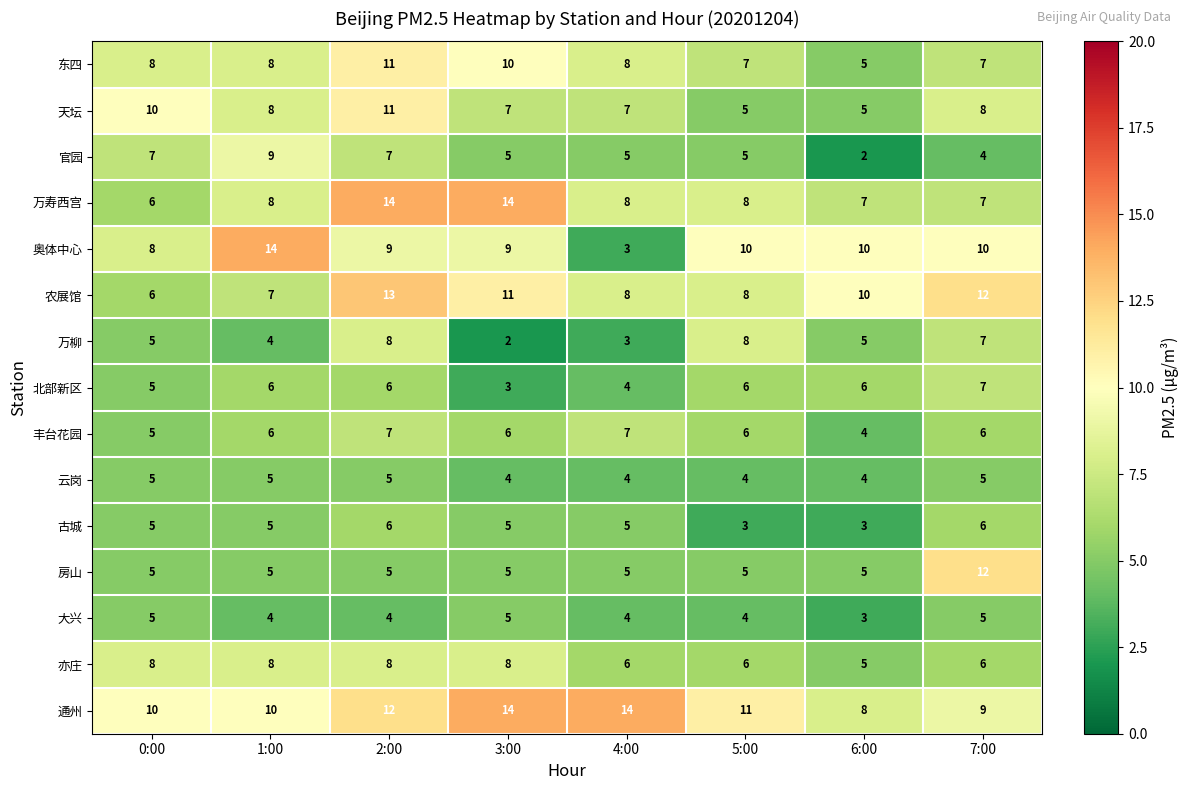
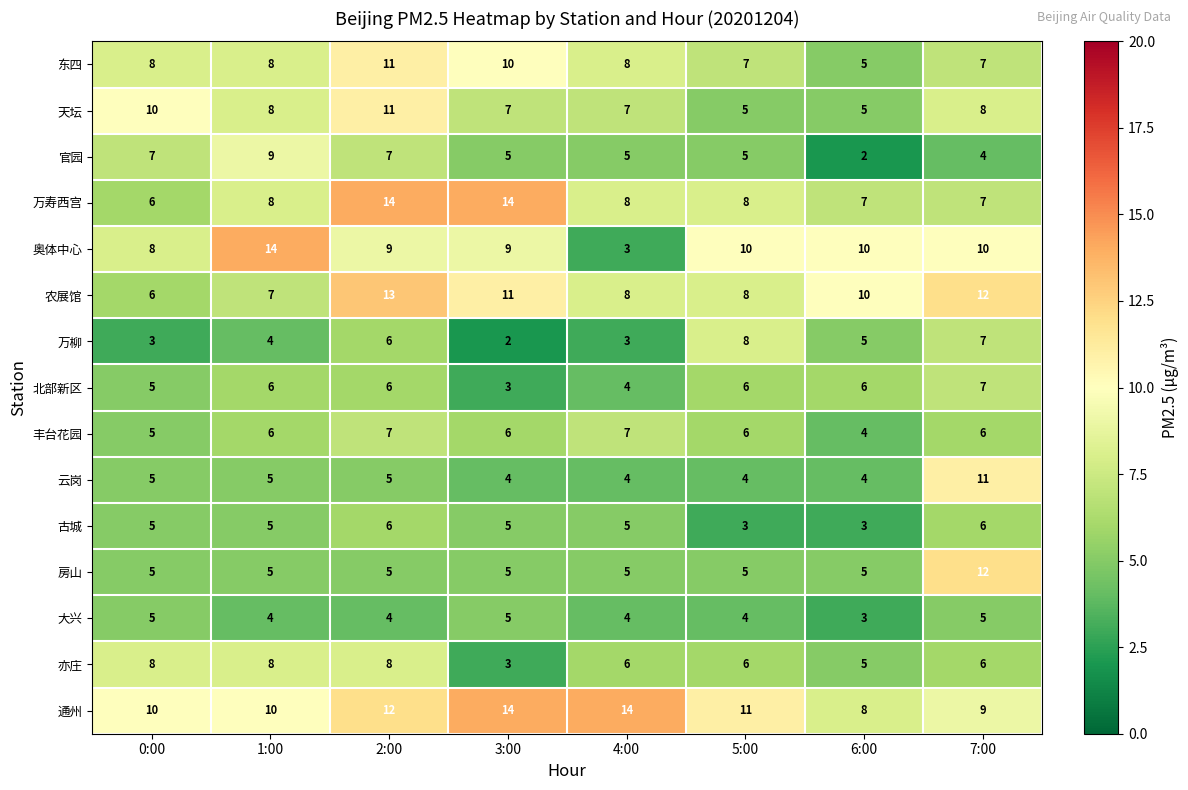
  {
    "东四": {
      "0:00": 8,
      "1:00": 8,
      "2:00": 11,
      "3:00": 10,
      "4:00": 8,
      "5:00": 7,
      "6:00": 5,
      "7:00": 7
    },
    "天坛": {
      "0:00": 10,
      "1:00": 8,
      "2:00": 11,
      "3:00": 7,
      "4:00": 7,
      "5:00": 5,
      "6:00": 5,
      "7:00": 8
    },
    "官园": {
      "0:00": 7,
      "1:00": 9,
      "2:00": 7,
      "3:00": 5,
      "4:00": 5,
      "5:00": 5,
      "6:00": 2,
      "7:00": 4
    },
    "万寿西宫": {
      "0:00": 6,
      "1:00": 8,
      "2:00": 14,
      "3:00": 14,
      "4:00": 8,
      "5:00": 8,
      "6:00": 7,
      "7:00": 7
    },
    "奥体中心": {
      "0:00": 8,
      "1:00": 14,
      "2:00": 9,
      "3:00": 9,
      "4:00": 3,
      "5:00": 10,
      "6:00": 10,
      "7:00": 10
    },
    "农展馆": {
      "0:00": 6,
      "1:00": 7,
      "2:00": 13,
      "3:00": 11,
      "4:00": 8,
      "5:00": 8,
      "6:00": 10,
      "7:00": 12
    },
    "万柳": {
-     "0:00": 5,
+     "0:00": 3,
      "1:00": 4,
-     "2:00": 8,
+     "2:00": 6,
      "3:00": 2,
      "4:00": 3,
      "5:00": 8,
      "6:00": 5,
      "7:00": 7
    },
    "北部新区": {
      "0:00": 5,
      "1:00": 6,
      "2:00": 6,
      "3:00": 3,
      "4:00": 4,
      "5:00": 6,
      "6:00": 6,
      "7:00": 7
    },
    "丰台花园": {
      "0:00": 5,
      "1:00": 6,
      "2:00": 7,
      "3:00": 6,
      "4:00": 7,
      "5:00": 6,
      "6:00": 4,
      "7:00": 6
    },
    "云岗": {
      "0:00": 5,
      "1:00": 5,
      "2:00": 5,
      "3:00": 4,
      "4:00": 4,
      "5:00": 4,
      "6:00": 4,
-     "7:00": 5
+     "7:00": 11
    },
    "古城": {
      "0:00": 5,
      "1:00": 5,
      "2:00": 6,
      "3:00": 5,
      "4:00": 5,
      "5:00": 3,
      "6:00": 3,
      "7:00": 6
    },
    "房山": {
      "0:00": 5,
      "1:00": 5,
      "2:00": 5,
      "3:00": 5,
      "4:00": 5,
      "5:00": 5,
      "6:00": 5,
      "7:00": 12
    },
    "大兴": {
      "0:00": 5,
      "1:00": 4,
      "2:00": 4,
      "3:00": 5,
      "4:00": 4,
      "5:00": 4,
      "6:00": 3,
      "7:00": 5
    },
    "亦庄": {
      "0:00": 8,
      "1:00": 8,
      "2:00": 8,
-     "3:00": 8,
+     "3:00": 3,
      "4:00": 6,
      "5:00": 6,
      "6:00": 5,
      "7:00": 6
    },
    "通州": {
      "0:00": 10,
      "1:00": 10,
      "2:00": 12,
      "3:00": 14,
      "4:00": 14,
      "5:00": 11,
      "6:00": 8,
      "7:00": 9
    }
  }
